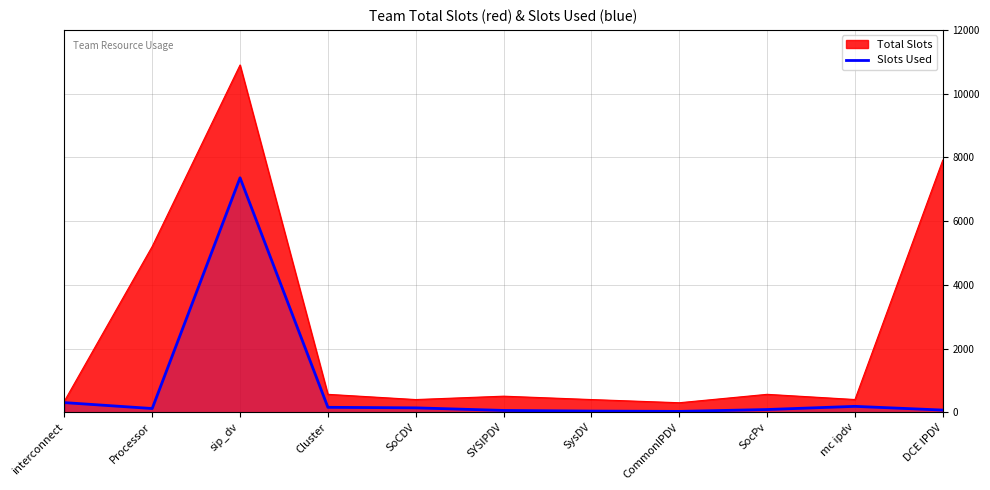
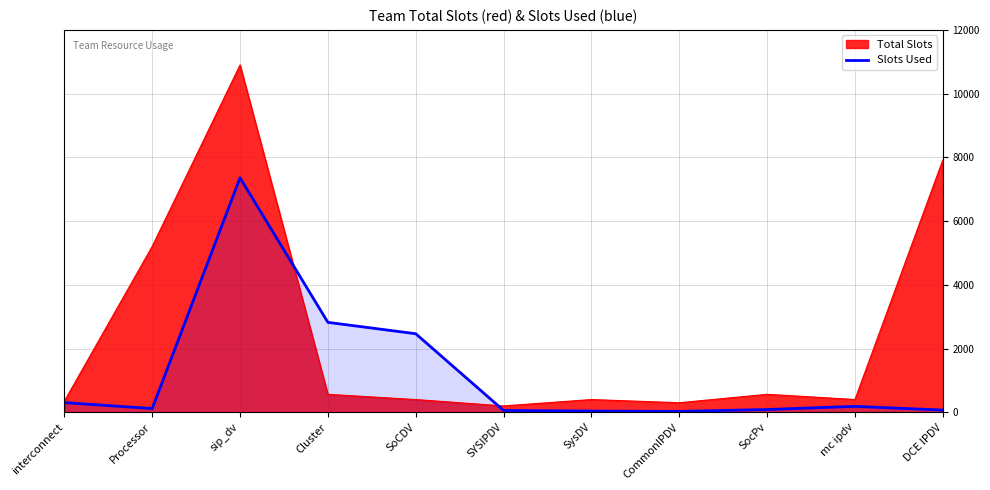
  {
    "Total Slots": {
      "Processor": 5200,
      "sip_dv": 10900,
      "Cluster": 600,
      "SoCDV": 400,
-     "SYSIPDV": 500,
+     "SYSIPDV": 200,
      "SysDV": 400,
      "CommonIPDV": 300,
      "SocPv": 600,
      "mc ipdv": 400,
      "DCE IPDV": 7900
    },
    "Slots Used": {
      "Processor": 100,
      "sip_dv": 7400,
-     "Cluster": 200,
-     "SoCDV": 100,
+     "Cluster": 2800,
+     "SoCDV": 2500,
      "SYSIPDV": 100,
      "SysDV": 0,
      "CommonIPDV": 0,
      "SocPv": 100,
      "mc ipdv": 200,
      "DCE IPDV": 100
    }
  }
